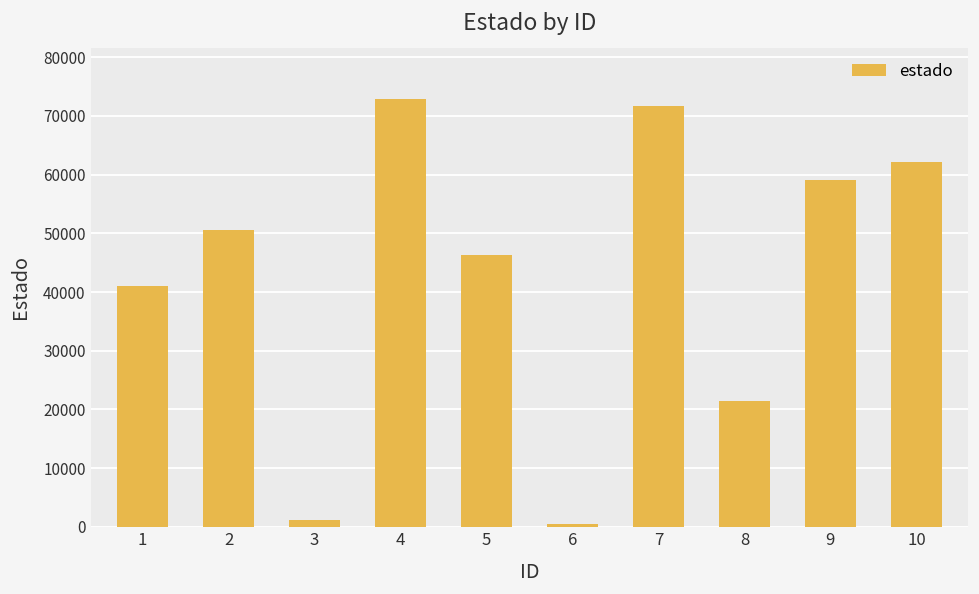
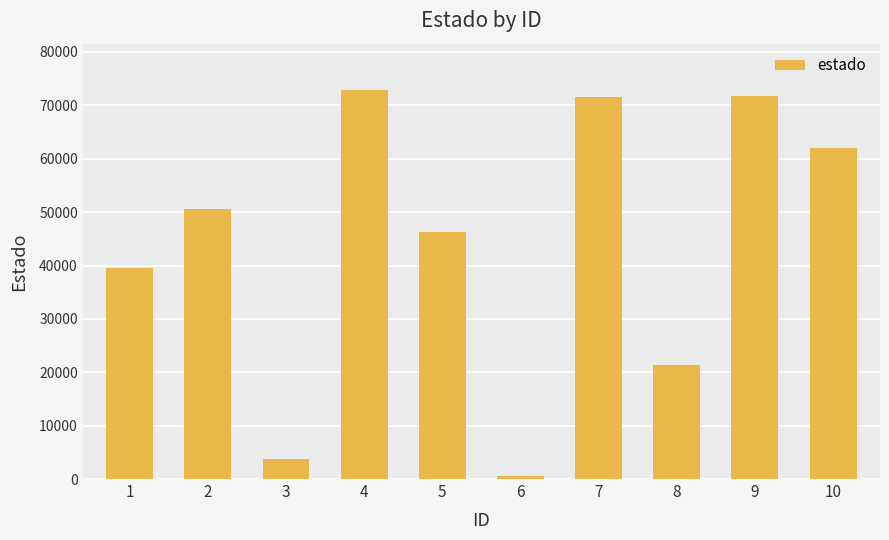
  {
-   "1": 41000,
+   "1": 40000,
    "2": 51000,
-   "3": 1000,
+   "3": 4000,
    "4": 73000,
    "5": 46000,
    "6": 1000,
    "7": 72000,
    "8": 21000,
-   "9": 59000,
+   "9": 72000,
    "10": 62000
  }
